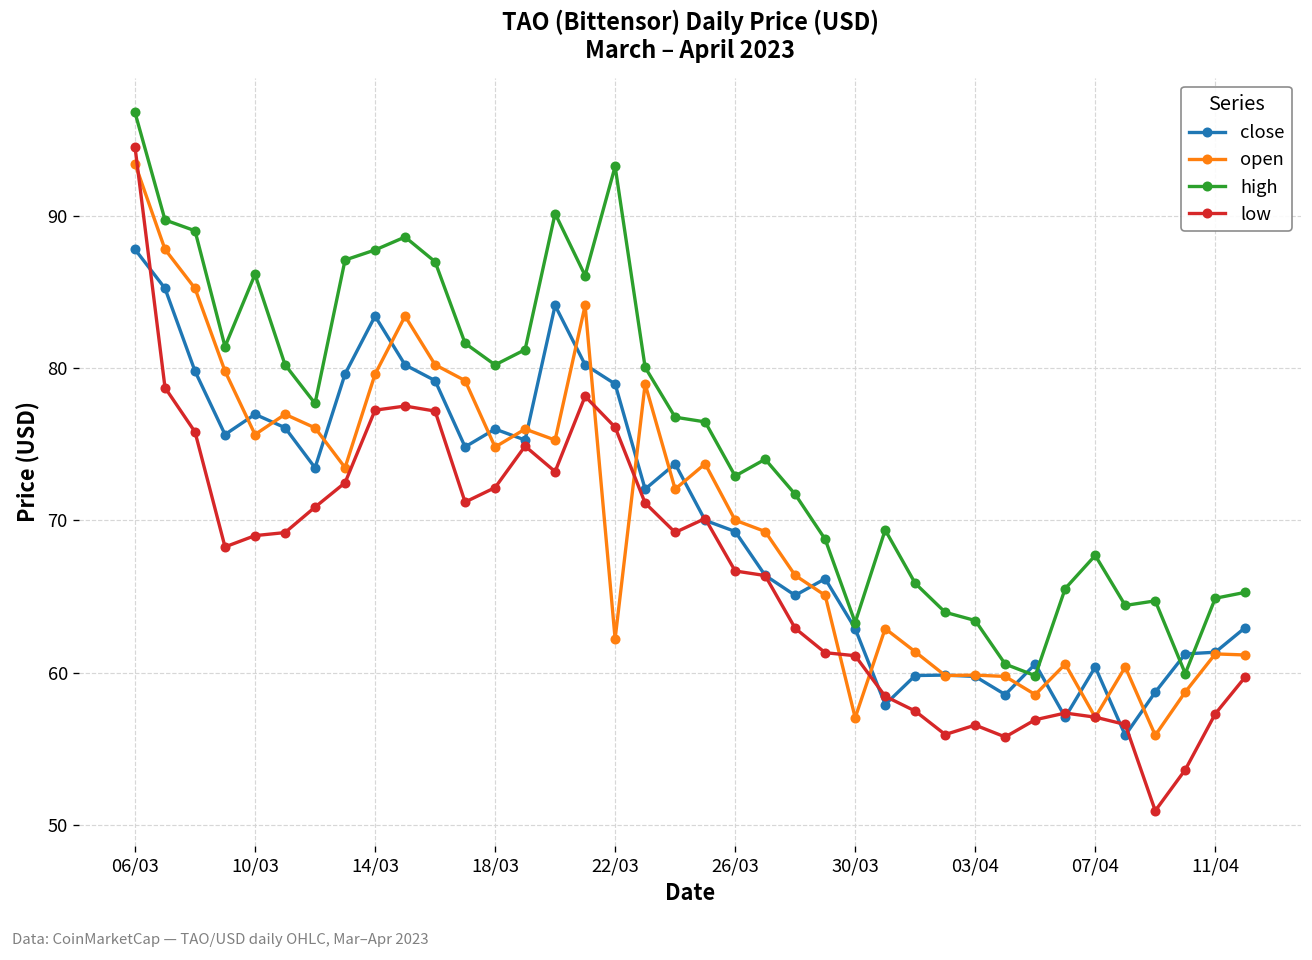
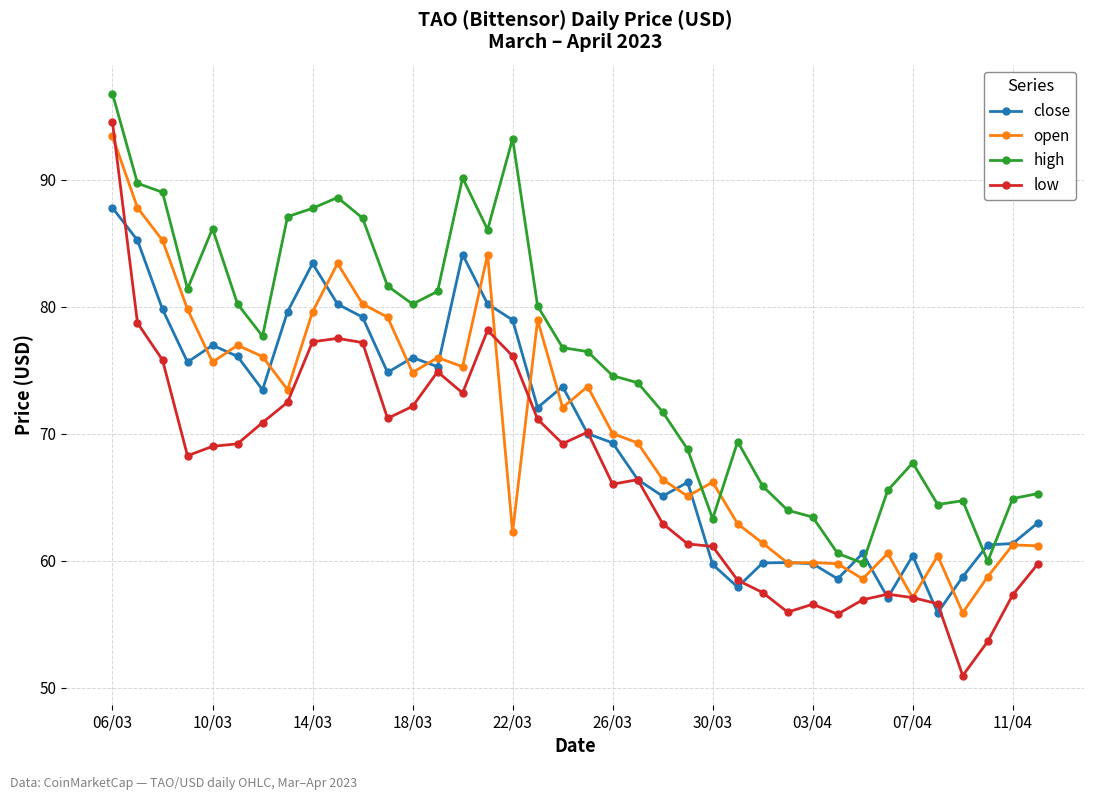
  {
    "close": {
      "06/03": 87.8,
      "10/03": 77.0,
      "14/03": 83.4,
      "18/03": 76.0,
      "22/03": 79.0,
      "26/03": 69.3,
-     "30/03": 62.9,
+     "30/03": 59.7,
      "07/04": 60.4
    },
    "open": {
      "06/03": 93.4,
      "10/03": 75.6,
      "14/03": 79.6,
      "18/03": 74.8,
      "22/03": 62.2,
      "26/03": 70.0,
-     "30/03": 57.1
+     "30/03": 66.2
    },
    "high": {
      "06/03": 96.8,
      "10/03": 86.1,
      "14/03": 87.7,
      "18/03": 80.2,
      "22/03": 93.2,
-     "26/03": 72.9,
+     "26/03": 74.6,
      "30/03": 63.3,
      "03/04": 63.4,
      "07/04": 67.7,
      "11/04": 64.9
    },
    "low": {
      "06/03": 94.5,
      "10/03": 69.0,
      "14/03": 77.2,
      "18/03": 72.2,
      "22/03": 76.1,
-     "26/03": 66.7,
+     "26/03": 66.0,
      "30/03": 61.1,
      "03/04": 56.6,
      "11/04": 57.3
    }
  }
